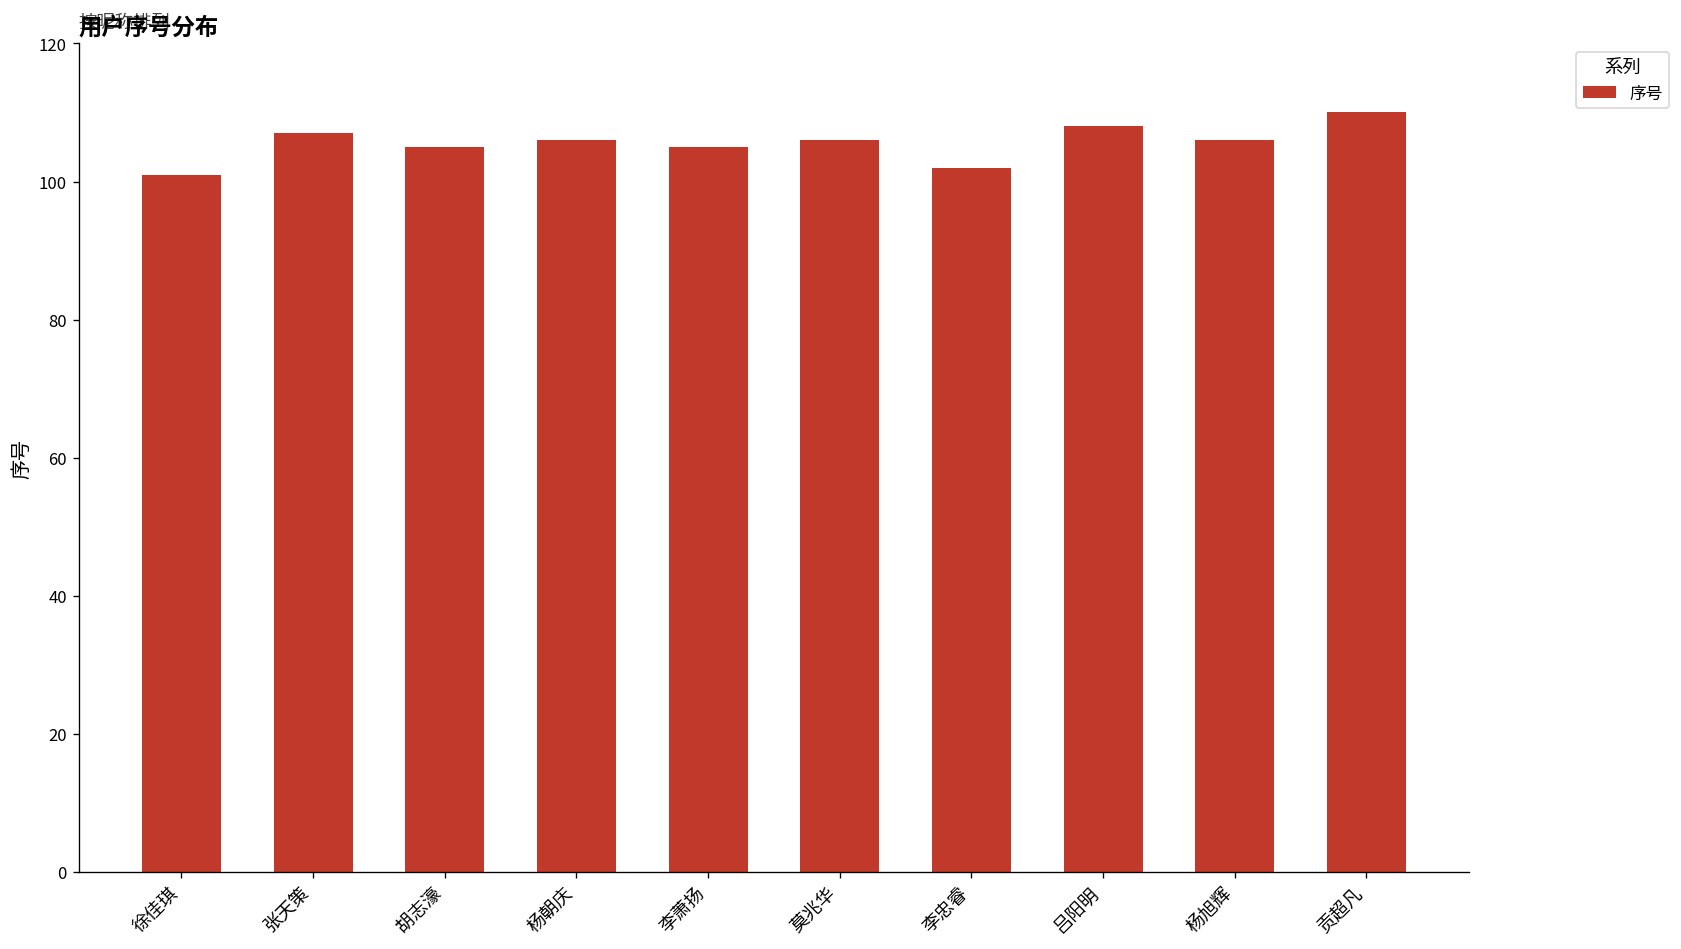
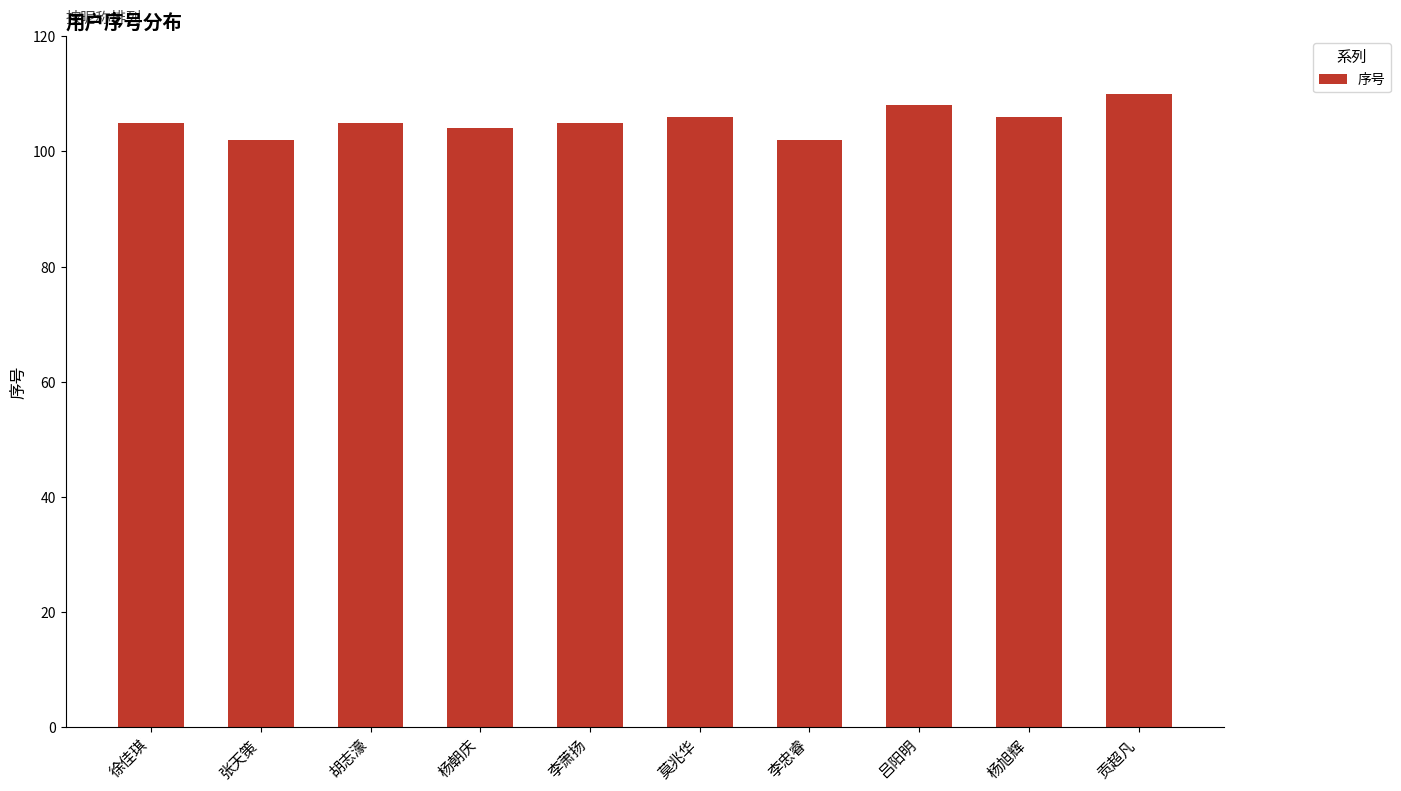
  {
-   "徐佳琪": 101,
-   "张天策": 107,
+   "徐佳琪": 105,
+   "张天策": 102,
    "胡志濠": 105,
-   "杨朝庆": 106,
+   "杨朝庆": 104,
    "李萧扬": 105,
    "莫兆华": 106,
    "李忠睿": 102,
    "吕阳明": 108,
    "杨旭辉": 106,
    "贡超凡": 110
  }
